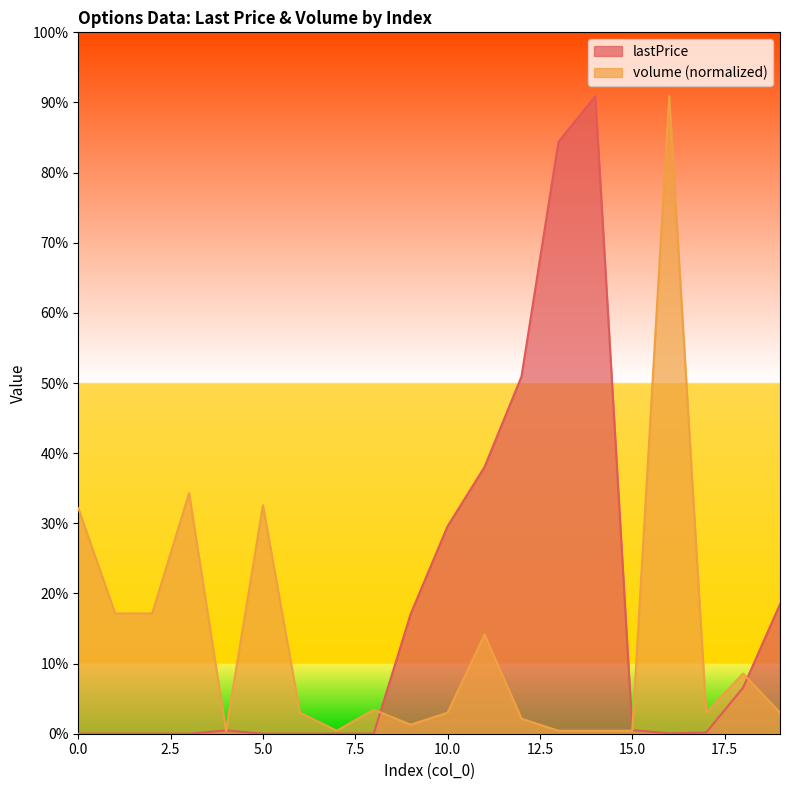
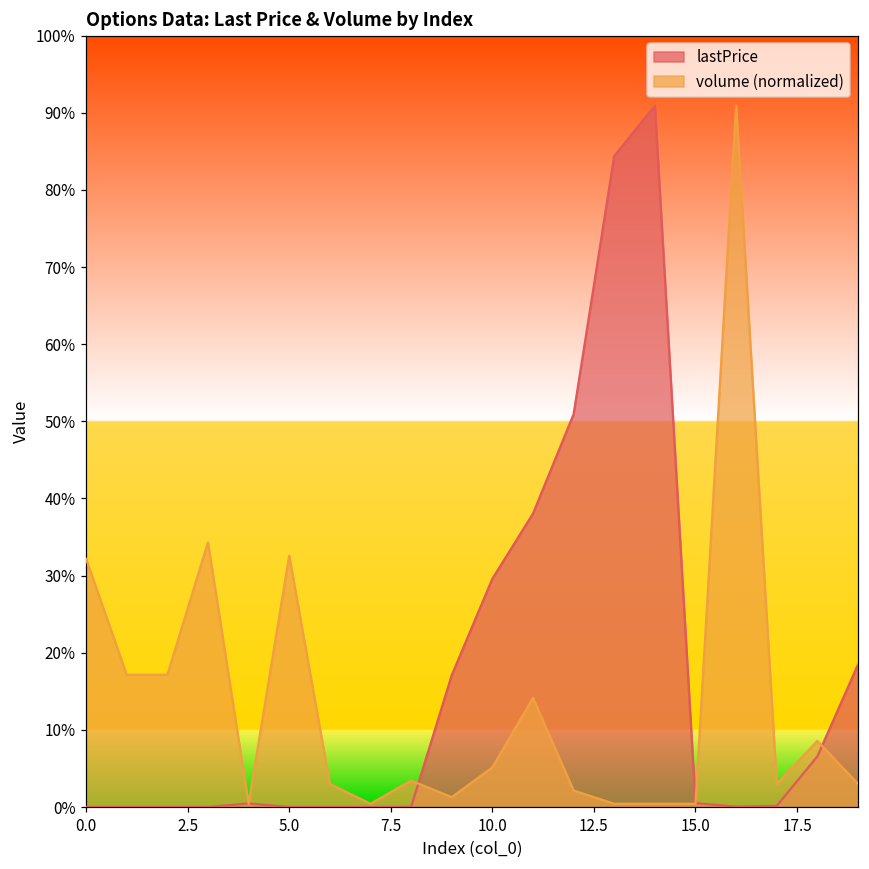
  {
    "lastPrice": {
      "0.0": "0%",
      "5.0": "0%",
      "10.0": "30%"
    },
    "volume (normalized)": {
      "0.0": "32%",
      "5.0": "33%",
-     "10.0": "3%"
+     "10.0": "5%"
    }
  }
